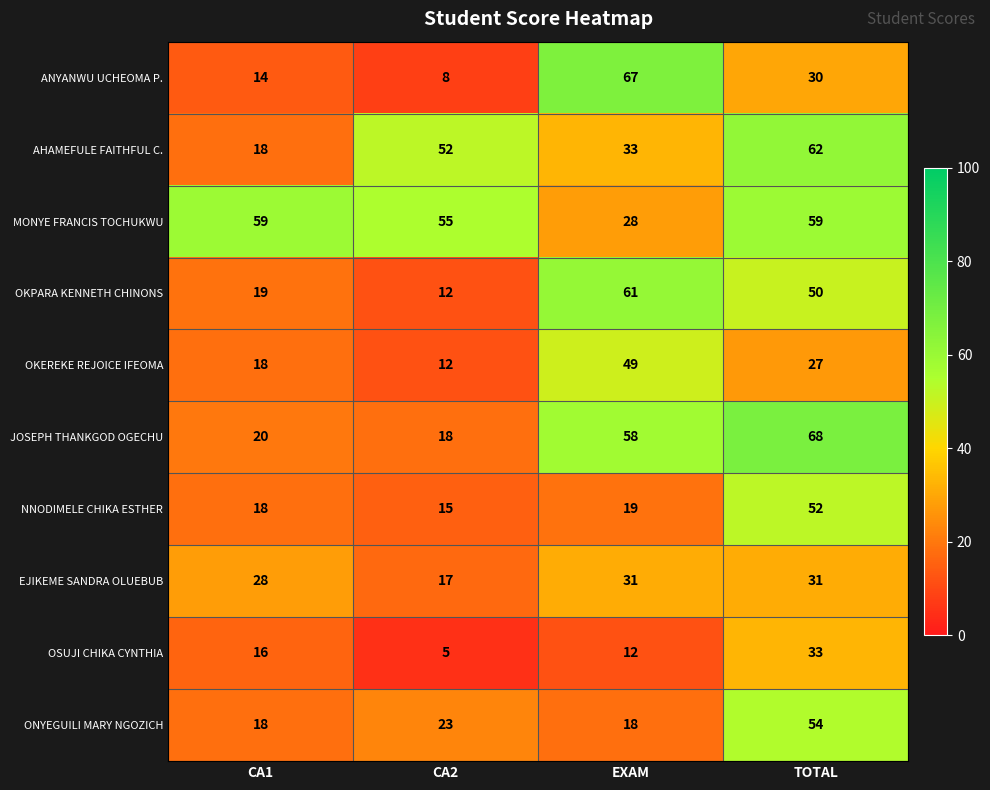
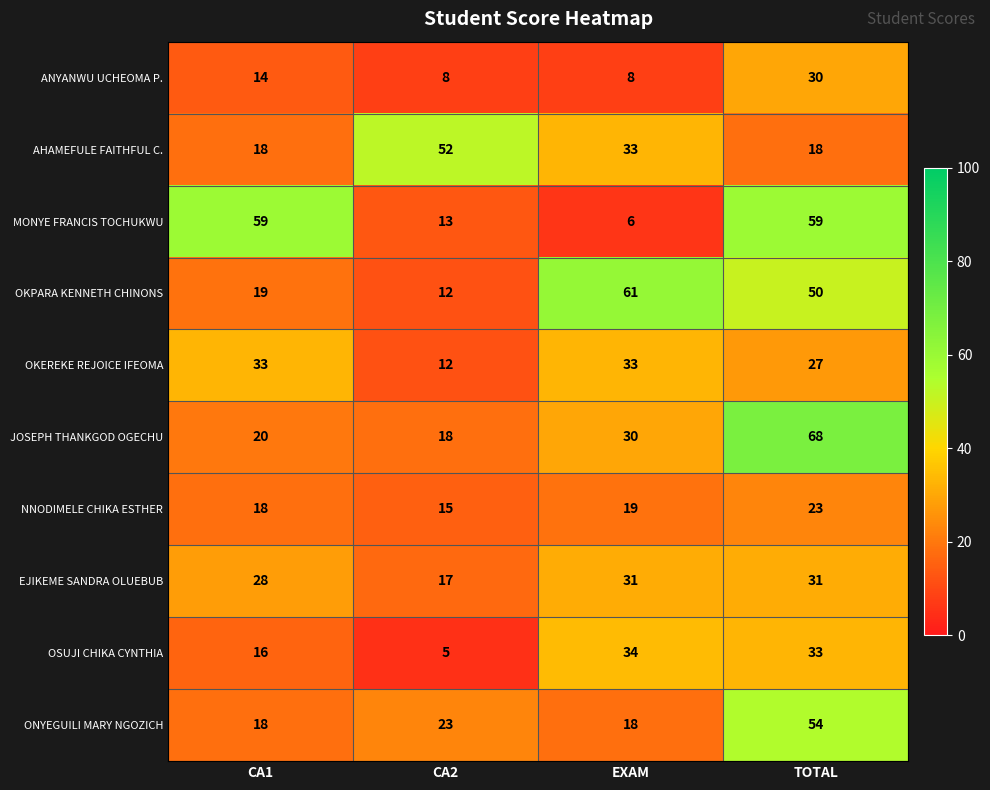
  {
    "ANYANWU UCHEOMA P.": {
      "CA1": 14,
      "CA2": 8,
-     "EXAM": 67,
+     "EXAM": 8,
      "TOTAL": 30
    },
    "AHAMEFULE FAITHFUL C.": {
      "CA1": 18,
      "CA2": 52,
      "EXAM": 33,
-     "TOTAL": 62
+     "TOTAL": 18
    },
    "MONYE FRANCIS TOCHUKWU": {
      "CA1": 59,
-     "CA2": 55,
-     "EXAM": 28,
+     "CA2": 13,
+     "EXAM": 6,
      "TOTAL": 59
    },
    "OKPARA KENNETH CHINONS": {
      "CA1": 19,
      "CA2": 12,
      "EXAM": 61,
      "TOTAL": 50
    },
    "OKEREKE REJOICE IFEOMA": {
-     "CA1": 18,
+     "CA1": 33,
      "CA2": 12,
-     "EXAM": 49,
+     "EXAM": 33,
      "TOTAL": 27
    },
    "JOSEPH THANKGOD OGECHU": {
      "CA1": 20,
      "CA2": 18,
-     "EXAM": 58,
+     "EXAM": 30,
      "TOTAL": 68
    },
    "NNODIMELE CHIKA ESTHER": {
      "CA1": 18,
      "CA2": 15,
      "EXAM": 19,
-     "TOTAL": 52
+     "TOTAL": 23
    },
    "EJIKEME SANDRA OLUEBUB": {
      "CA1": 28,
      "CA2": 17,
      "EXAM": 31,
      "TOTAL": 31
    },
    "OSUJI CHIKA CYNTHIA": {
      "CA1": 16,
      "CA2": 5,
-     "EXAM": 12,
+     "EXAM": 34,
      "TOTAL": 33
    },
    "ONYEGUILI MARY NGOZICH": {
      "CA1": 18,
      "CA2": 23,
      "EXAM": 18,
      "TOTAL": 54
    }
  }
